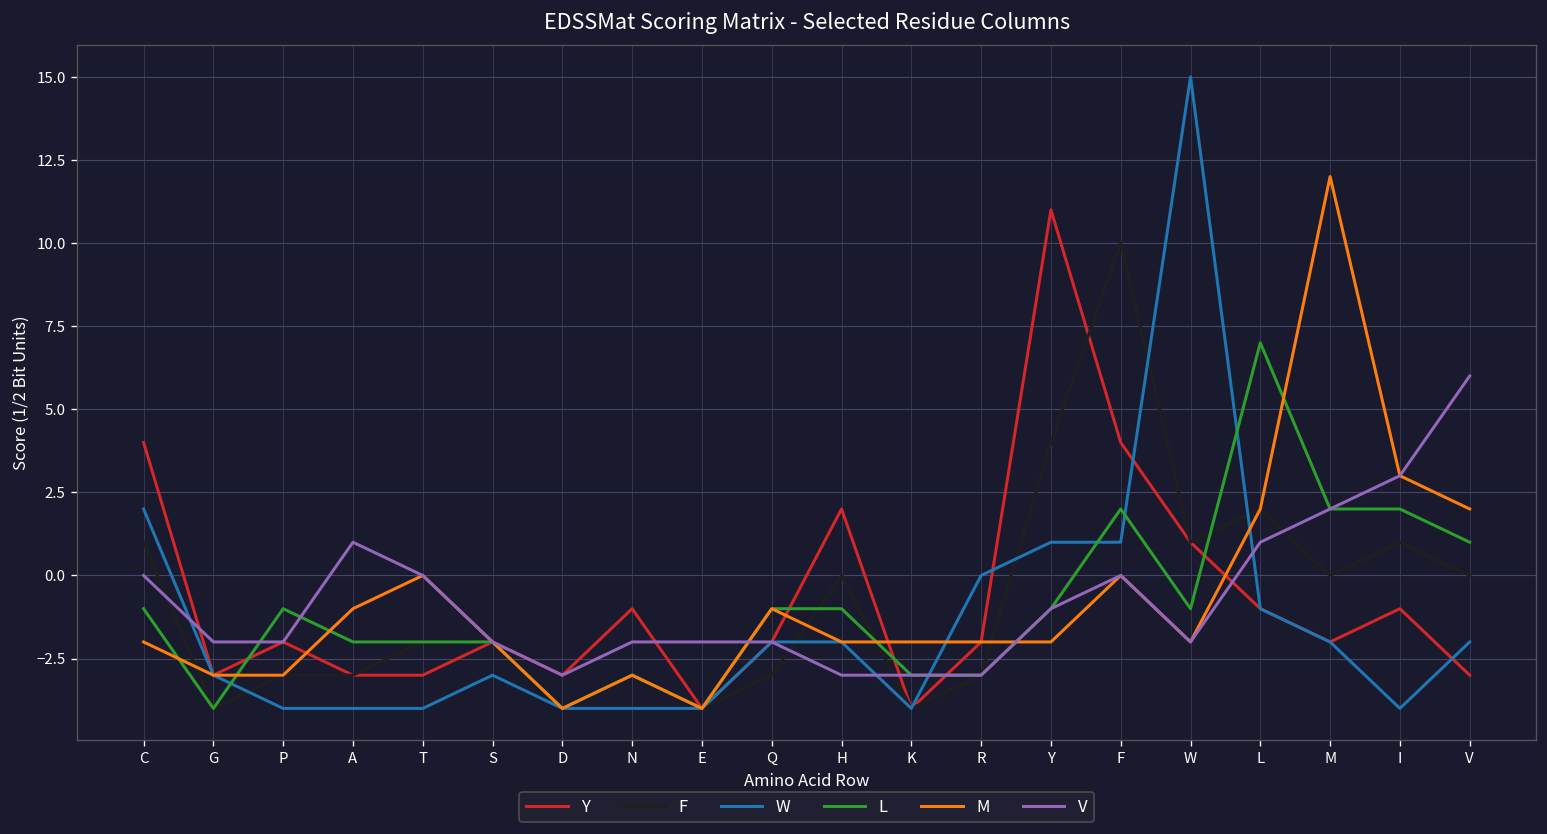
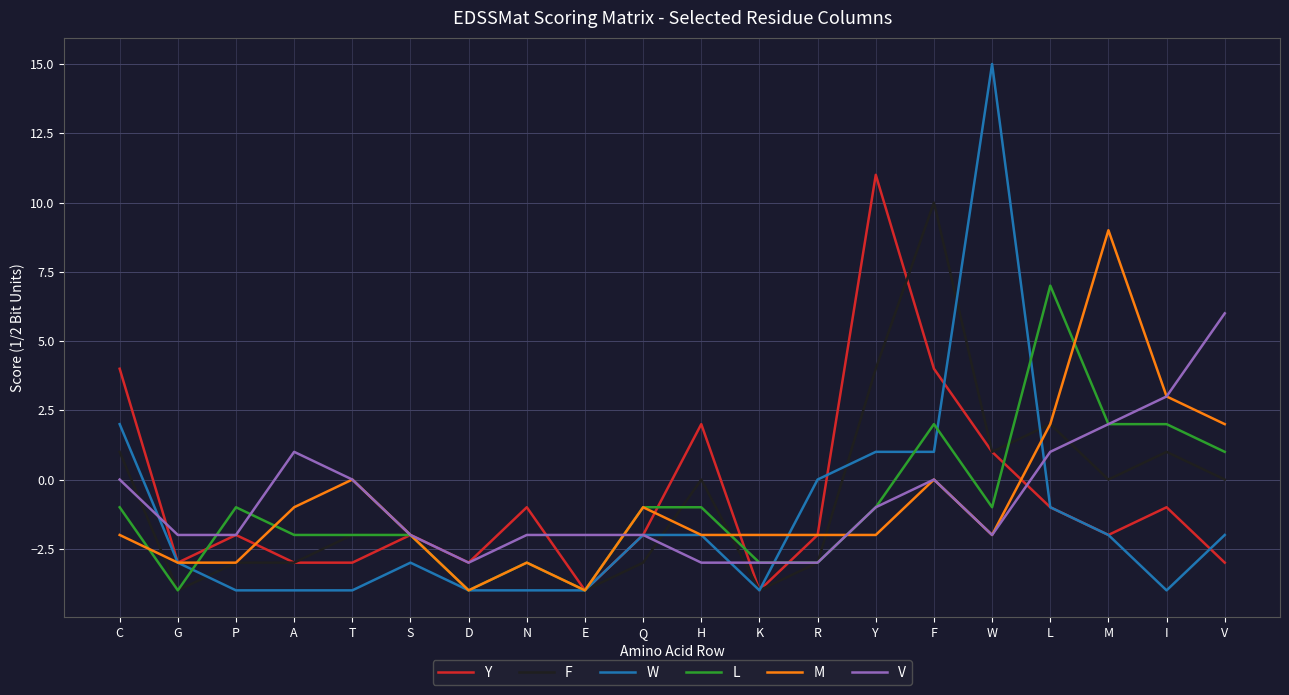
  {
    "Y": {
      "C": 4,
      "T": -3,
      "N": -1,
      "H": 2,
      "Y": 11,
      "F": 4,
      "I": -1,
      "V": -3
    },
    "F": {
      "C": 1,
      "Q": -3,
      "H": 0,
      "Y": 4,
      "F": 10,
      "M": 0,
      "I": 1,
      "V": 0
    },
    "W": {
      "C": 2,
      "P": -4,
      "A": -4,
      "T": -4,
      "S": -3,
      "N": -4,
      "R": 0,
      "Y": 1,
      "F": 1,
      "W": 15,
      "I": -4,
      "V": -2
    },
    "L": {
      "C": -1,
      "P": -1,
      "A": -2,
      "H": -1,
      "F": 2,
      "W": -1,
      "L": 7,
      "I": 2,
      "V": 1
    },
    "M": {
      "C": -2,
      "A": -1,
      "K": -2,
      "Y": -2,
-     "M": 12,
+     "M": 9,
      "V": 2
    },
    "V": {
      "C": 0,
      "G": -2,
      "A": 1,
      "N": -2,
      "E": -2,
      "H": -3,
      "L": 1,
      "V": 6
    }
  }
